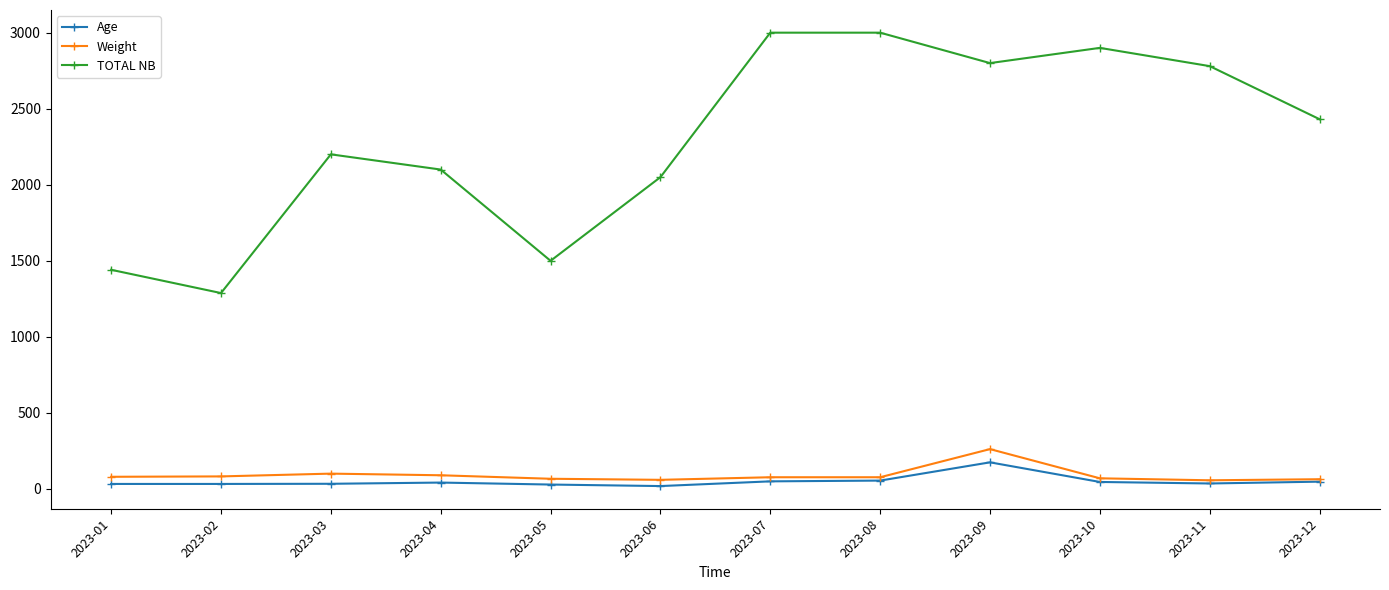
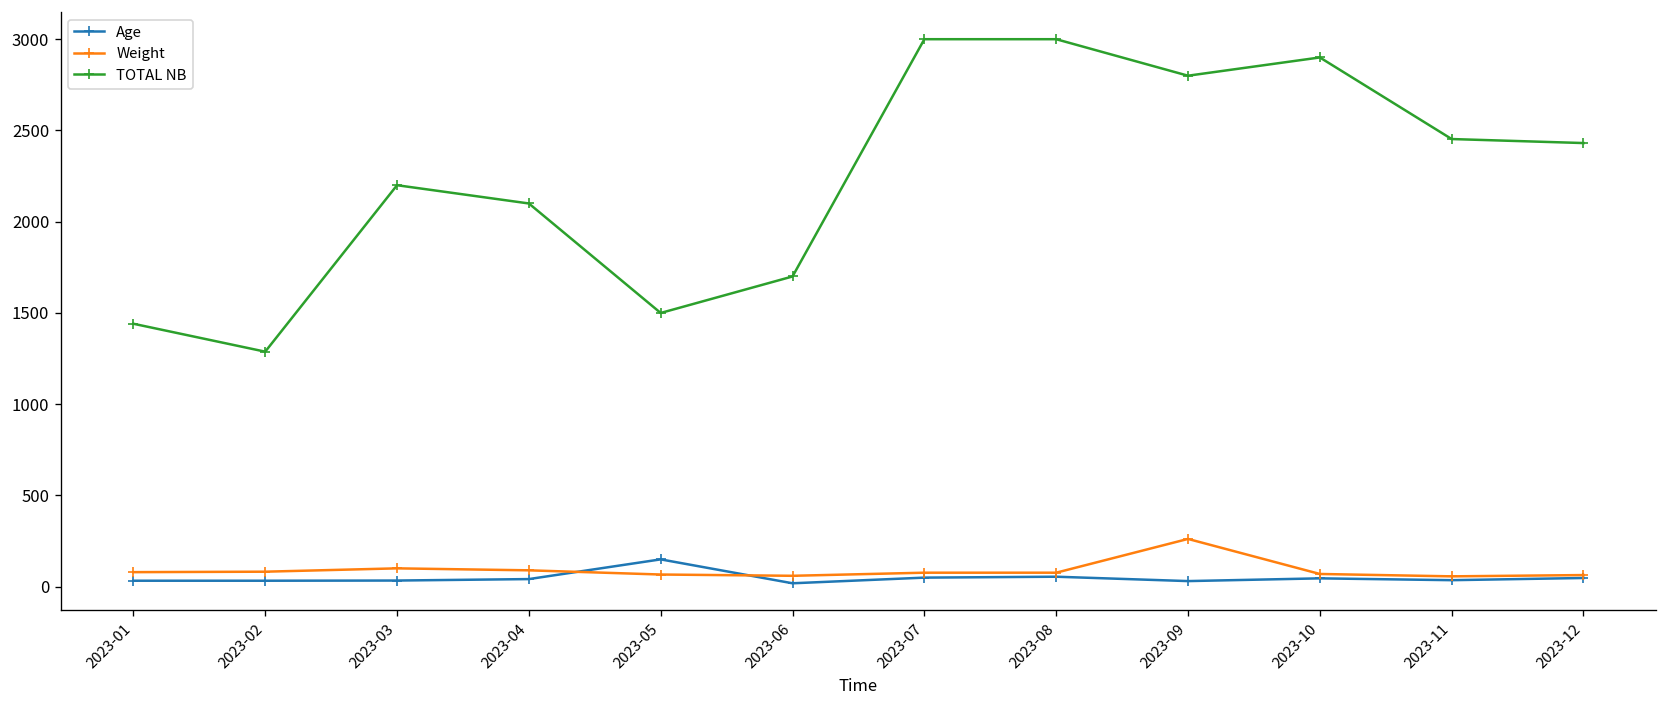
  {
    "Age": {
      "2023-01": 30,
      "2023-02": 30,
      "2023-03": 30,
      "2023-04": 40,
-     "2023-05": 30,
+     "2023-05": 150,
      "2023-06": 20,
      "2023-07": 50,
      "2023-08": 60,
-     "2023-09": 180,
+     "2023-09": 30,
      "2023-10": 50,
      "2023-11": 40
    },
    "Weight": {
      "2023-01": 80,
      "2023-02": 80,
      "2023-03": 100,
      "2023-04": 90,
      "2023-05": 70,
      "2023-06": 60,
      "2023-07": 80,
      "2023-08": 80,
      "2023-09": 260,
      "2023-10": 70,
      "2023-11": 60
    },
    "TOTAL NB": {
      "2023-01": 1440,
      "2023-02": 1290,
      "2023-03": 2200,
      "2023-04": 2100,
      "2023-05": 1500,
-     "2023-06": 2050,
+     "2023-06": 1700,
      "2023-07": 3000,
      "2023-08": 3000,
      "2023-09": 2800,
      "2023-10": 2900,
-     "2023-11": 2780,
+     "2023-11": 2450,
      "2023-12": 2430
    }
  }
